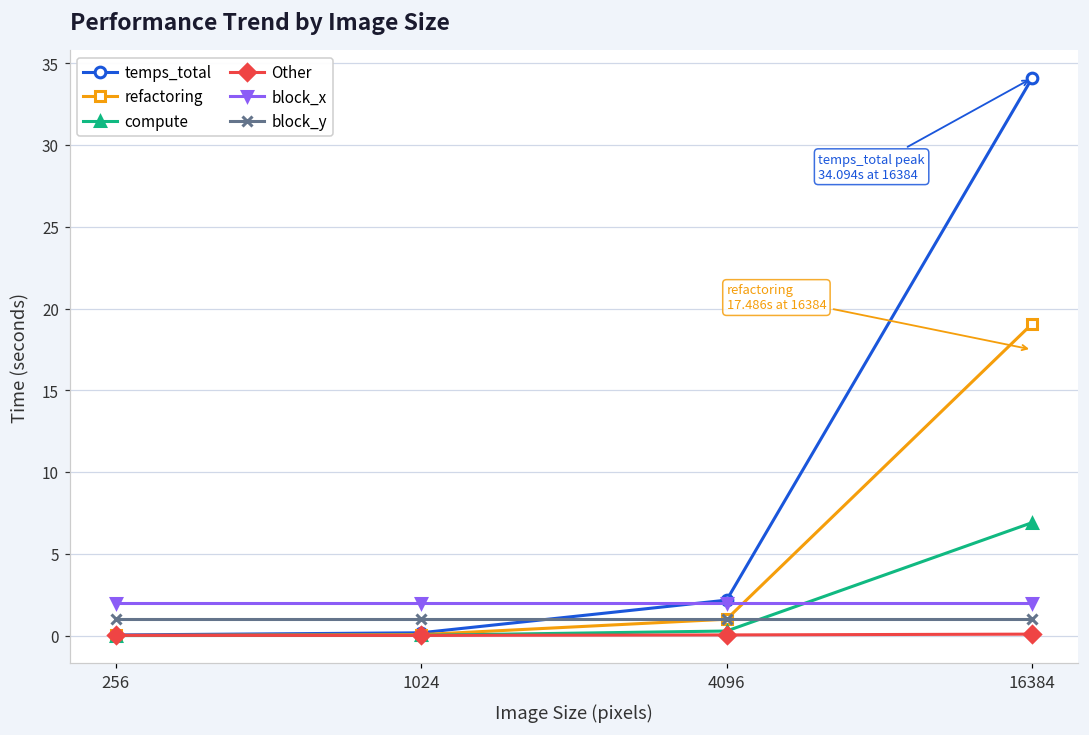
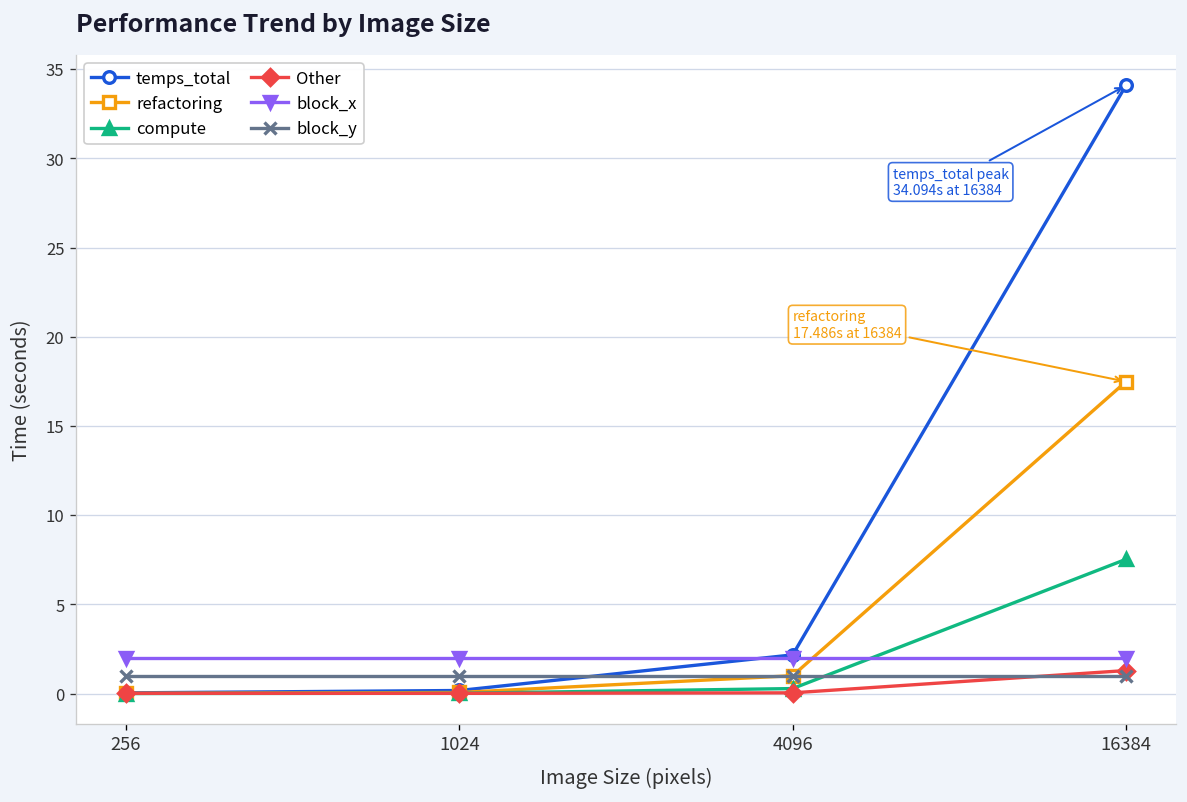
  {
    "refactoring": {
-     "16384": 19.1
+     "16384": 17.5
    },
    "compute": {
      "4096": 0.3,
-     "16384": 6.9
+     "16384": 7.5
    },
    "Other": {
      "4096": 0.0,
-     "16384": 0.1
+     "16384": 1.3
    },
    "block_x": {
      "256": 2.0,
      "1024": 2.0,
      "16384": 2.0
    },
    "block_y": {
      "256": 1.0,
      "1024": 1.0,
      "16384": 1.0
    }
  }
